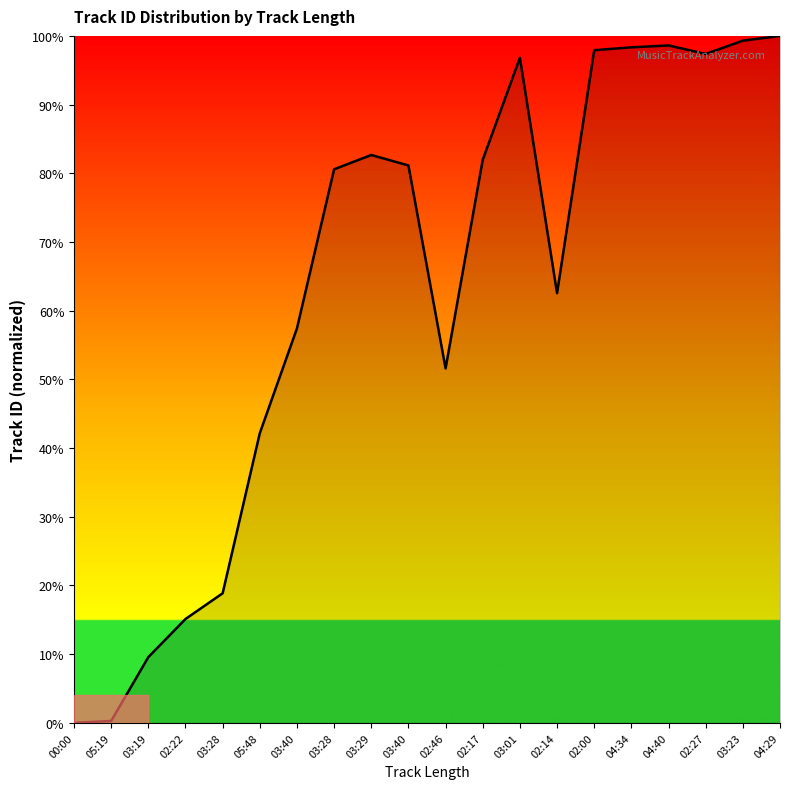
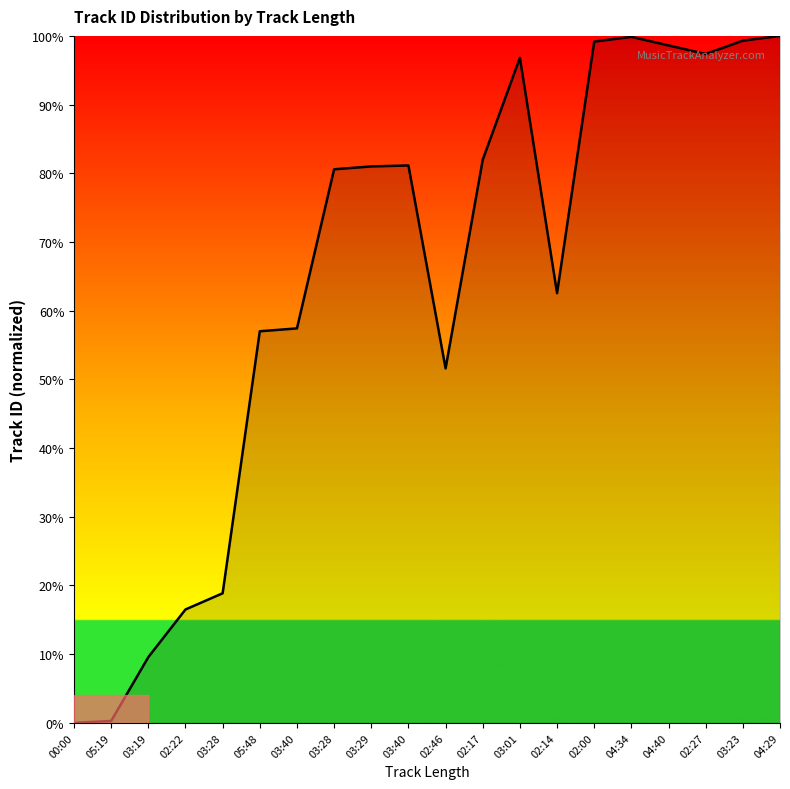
  {
    "03:19": "10%",
-   "02:22": "15%",
-   "05:48": "42%",
-   "03:29": "83%",
+   "02:22": "17%",
+   "05:48": "57%",
+   "03:29": "81%",
    "02:46": "52%",
    "02:17": "82%",
    "03:01": "97%",
    "02:14": "63%",
-   "02:00": "98%",
-   "04:34": "98%",
+   "02:00": "99%",
+   "04:34": "100%",
    "04:40": "99%",
    "02:27": "97%",
    "03:23": "99%",
    "04:29": "100%"
  }
